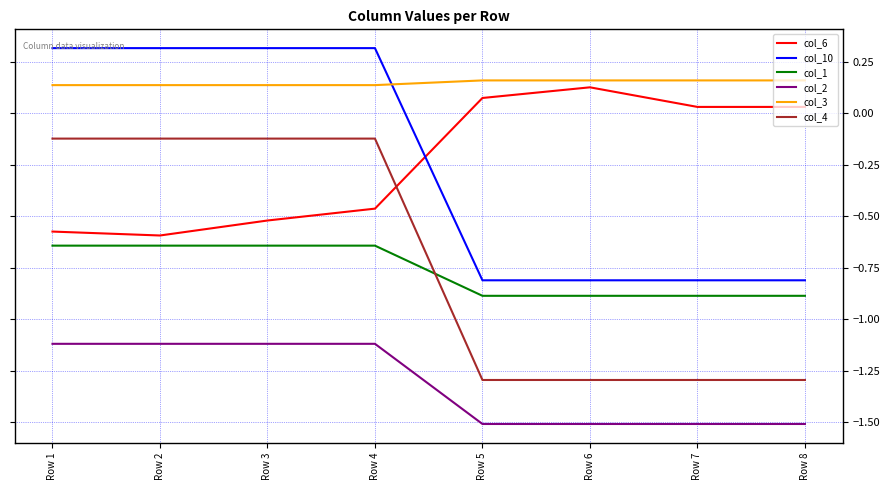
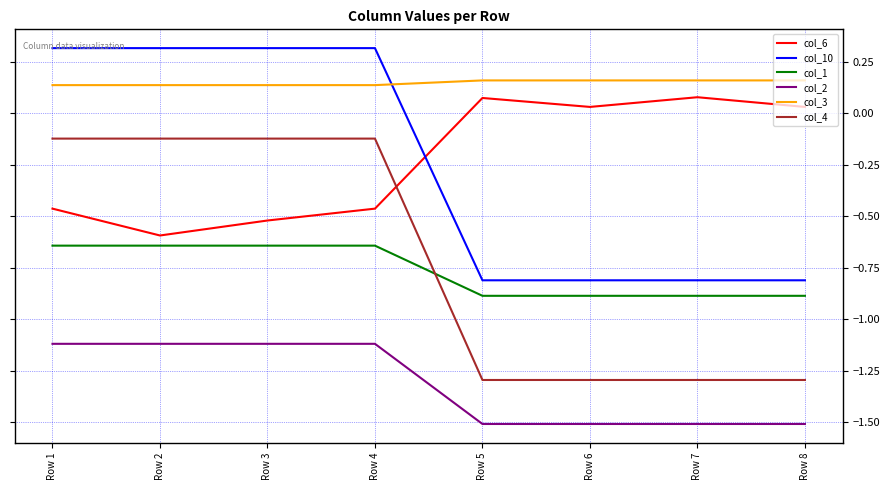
  {
    "col_6": {
-     "Row 1": -0.57,
+     "Row 1": -0.46,
      "Row 2": -0.59,
      "Row 3": -0.52,
      "Row 4": -0.46,
      "Row 5": 0.07,
-     "Row 6": 0.13,
-     "Row 7": 0.03
+     "Row 6": 0.03,
+     "Row 7": 0.08
    },
    "col_10": {
      "Row 1": 0.32,
      "Row 2": 0.32,
      "Row 3": 0.32,
      "Row 4": 0.32,
      "Row 5": -0.81,
      "Row 6": -0.81,
      "Row 7": -0.81,
      "Row 8": -0.81
    },
    "col_1": {
      "Row 1": -0.64,
      "Row 2": -0.64,
      "Row 3": -0.64,
      "Row 4": -0.64,
      "Row 5": -0.89,
      "Row 6": -0.89,
      "Row 7": -0.89,
      "Row 8": -0.89
    },
    "col_2": {
      "Row 1": -1.12,
      "Row 2": -1.12,
      "Row 3": -1.12,
      "Row 4": -1.12,
      "Row 5": -1.51,
      "Row 6": -1.51,
      "Row 7": -1.51,
      "Row 8": -1.51
    },
    "col_3": {
      "Row 1": 0.14,
      "Row 2": 0.14,
      "Row 3": 0.14,
      "Row 4": 0.14,
      "Row 5": 0.16,
      "Row 6": 0.16,
      "Row 7": 0.16
    },
    "col_4": {
      "Row 1": -0.12,
      "Row 2": -0.12,
      "Row 3": -0.12,
      "Row 4": -0.12,
      "Row 5": -1.29,
      "Row 6": -1.29,
      "Row 7": -1.29,
      "Row 8": -1.29
    }
  }
